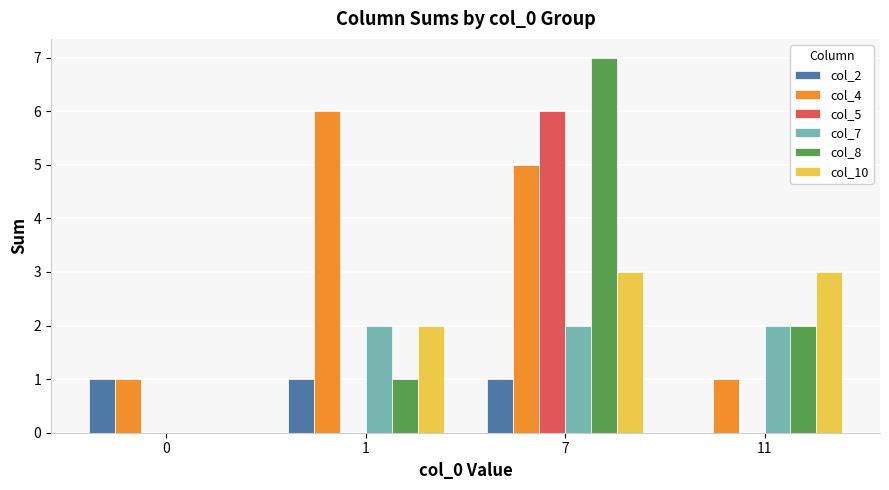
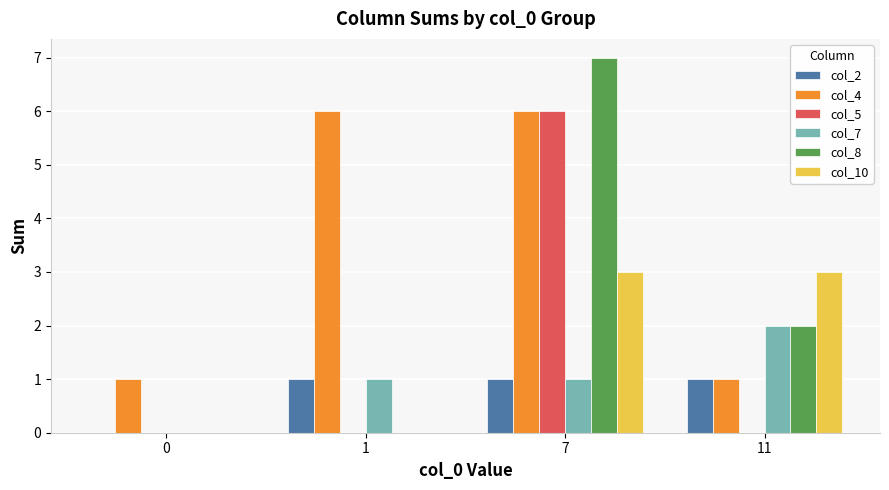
  {
    "col_2": {
-     "0": 1,
+     "0": 0,
      "1": 1,
      "7": 1,
-     "11": 0
+     "11": 1
    },
    "col_4": {
      "0": 1,
      "1": 6,
-     "7": 5,
+     "7": 6,
      "11": 1
    },
    "col_5": {
      "0": 0,
      "1": 0,
      "7": 6,
      "11": 0
    },
    "col_7": {
      "0": 0,
-     "1": 2,
-     "7": 2,
+     "1": 1,
+     "7": 1,
      "11": 2
    },
    "col_8": {
      "0": 0,
-     "1": 1,
+     "1": 0,
      "7": 7,
      "11": 2
    },
    "col_10": {
      "0": 0,
-     "1": 2,
+     "1": 0,
      "7": 3,
      "11": 3
    }
  }
